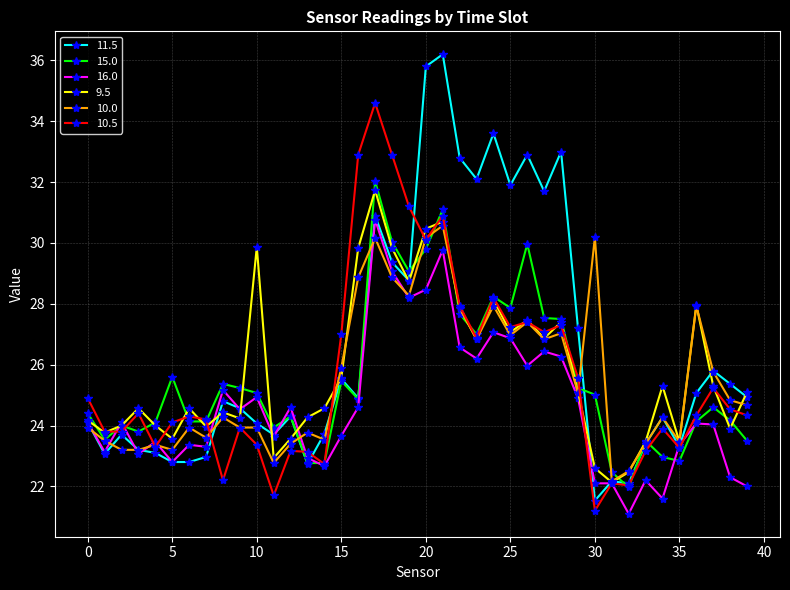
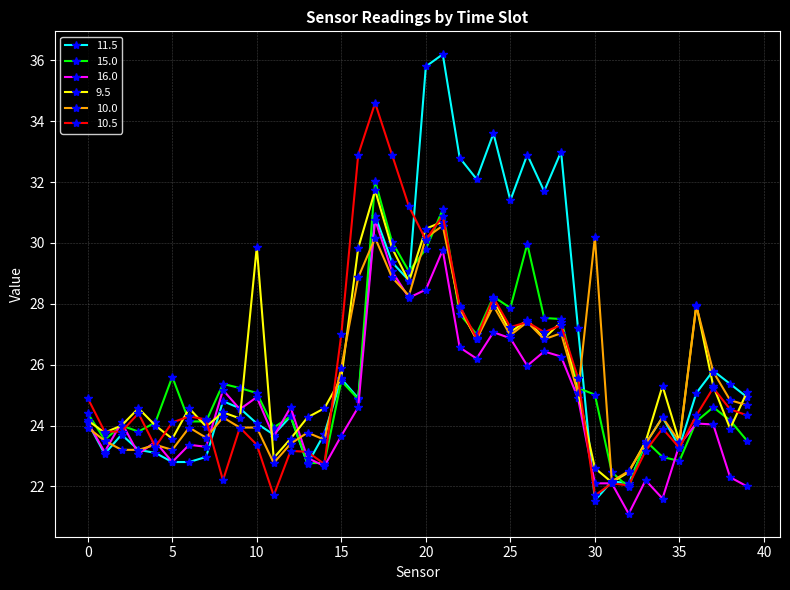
  {
    "11.5": {
      "10": 24.1,
      "20": 35.8,
-     "25": 31.9,
+     "25": 31.4,
      "30": 21.5
    },
    "15.0": {
      "0": 24.4,
      "5": 25.6,
      "10": 25.1,
      "20": 29.8,
      "25": 27.9,
      "30": 25.0,
      "35": 22.8
    },
    "16.0": {
      "10": 24.9,
      "15": 23.7,
      "20": 28.5,
      "25": 26.9,
      "30": 22.1
    },
    "9.5": {
      "5": 23.6,
      "10": 29.9,
      "20": 30.5,
      "25": 27.1,
      "30": 22.6
    },
    "10.0": {
      "0": 23.9,
      "5": 23.2,
      "10": 23.9,
      "15": 25.9,
      "25": 27.0,
      "30": 30.2
    },
    "10.5": {
      "0": 24.9,
      "5": 24.1,
      "10": 23.4,
      "15": 27.0,
      "25": 27.2,
-     "30": 21.2
+     "30": 21.7
    }
  }
